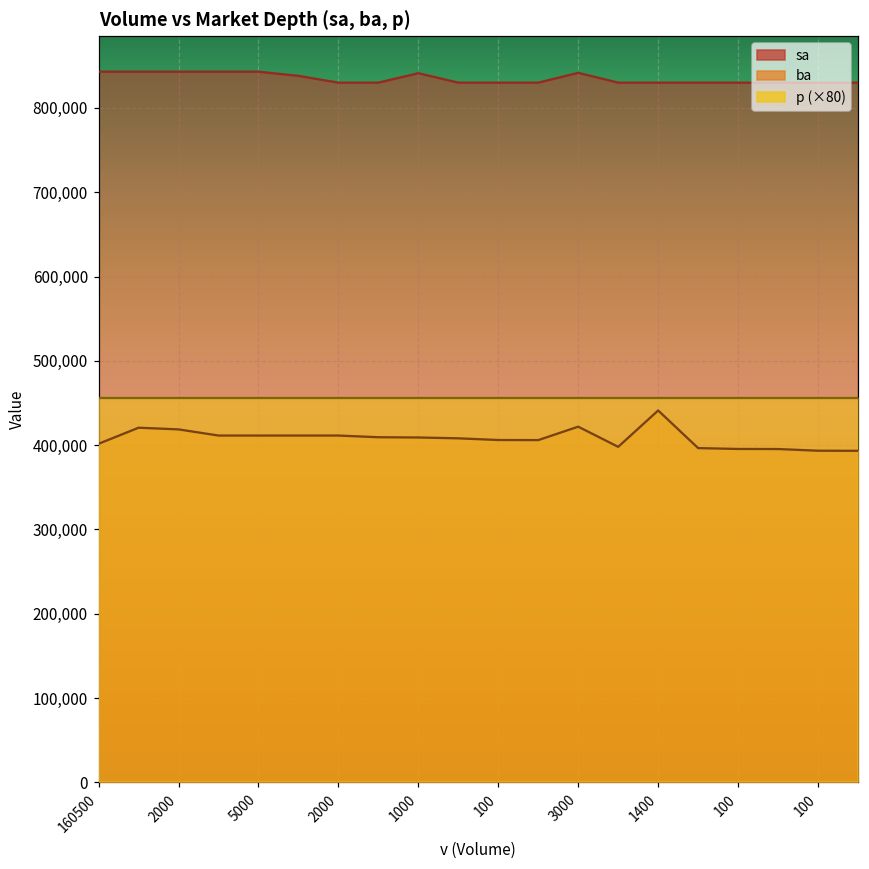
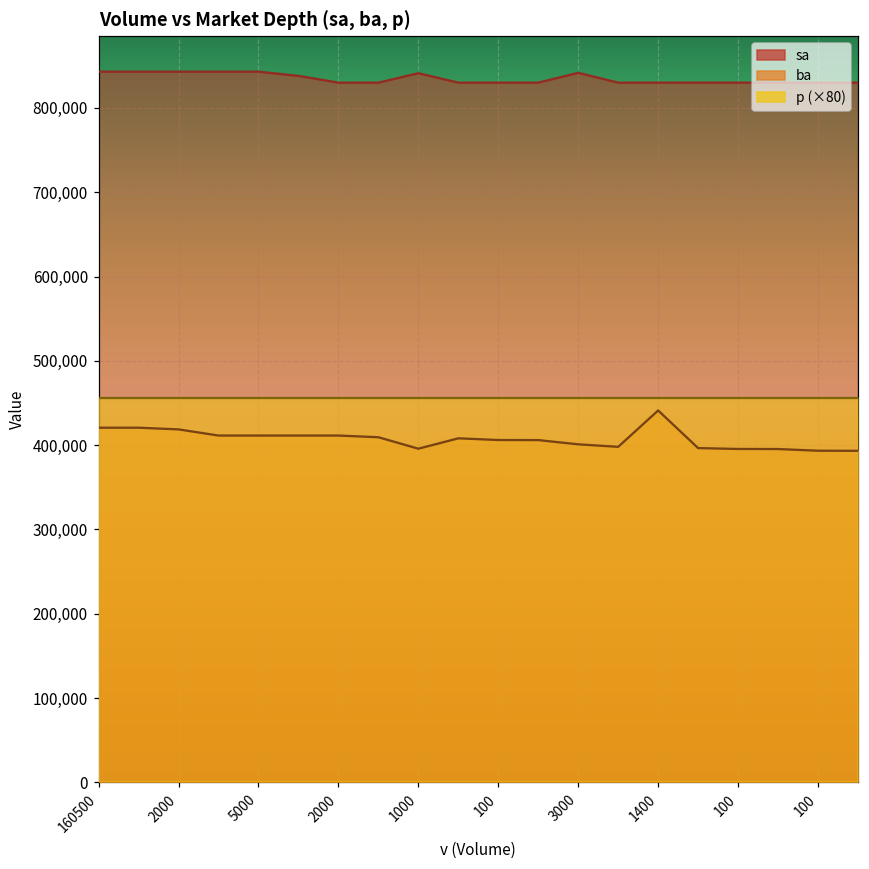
  {
    "sa": {
      "160500": "840,000",
      "5000": "840,000",
      "1000": "840,000",
      "3000": "840,000",
      "1400": "830,000"
    },
    "ba": {
-     "160500": "400,000",
+     "160500": "420,000",
      "5000": "410,000",
-     "1000": "410,000",
-     "3000": "420,000",
+     "1000": "400,000",
+     "3000": "400,000",
      "1400": "440,000"
    },
    "p (×80)": {
      "160500": "460,000",
      "5000": "460,000",
      "1000": "460,000",
      "3000": "460,000",
      "1400": "460,000"
    }
  }
